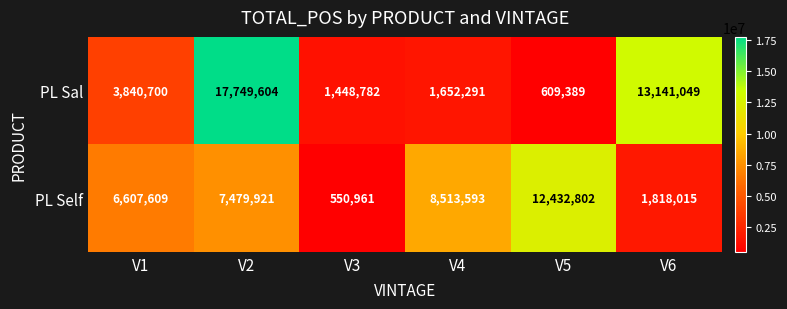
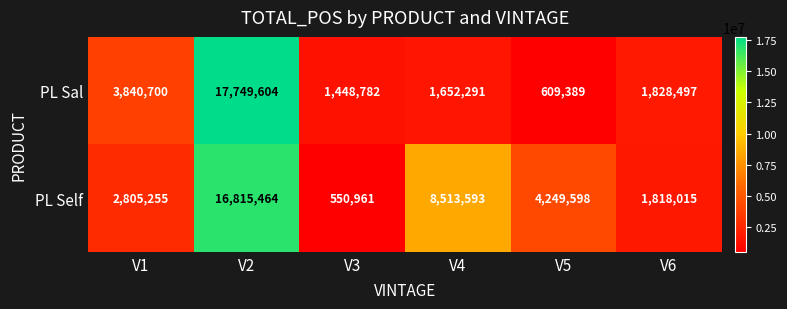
  {
    "PL Sal": {
      "V1": "3,840,700",
      "V2": "17,749,604",
      "V3": "1,448,782",
      "V4": "1,652,291",
      "V5": "609,389",
-     "V6": "13,141,049"
+     "V6": "1,828,497"
    },
    "PL Self": {
-     "V1": "6,607,609",
-     "V2": "7,479,921",
+     "V1": "2,805,255",
+     "V2": "16,815,464",
      "V3": "550,961",
      "V4": "8,513,593",
-     "V5": "12,432,802",
+     "V5": "4,249,598",
      "V6": "1,818,015"
    }
  }
